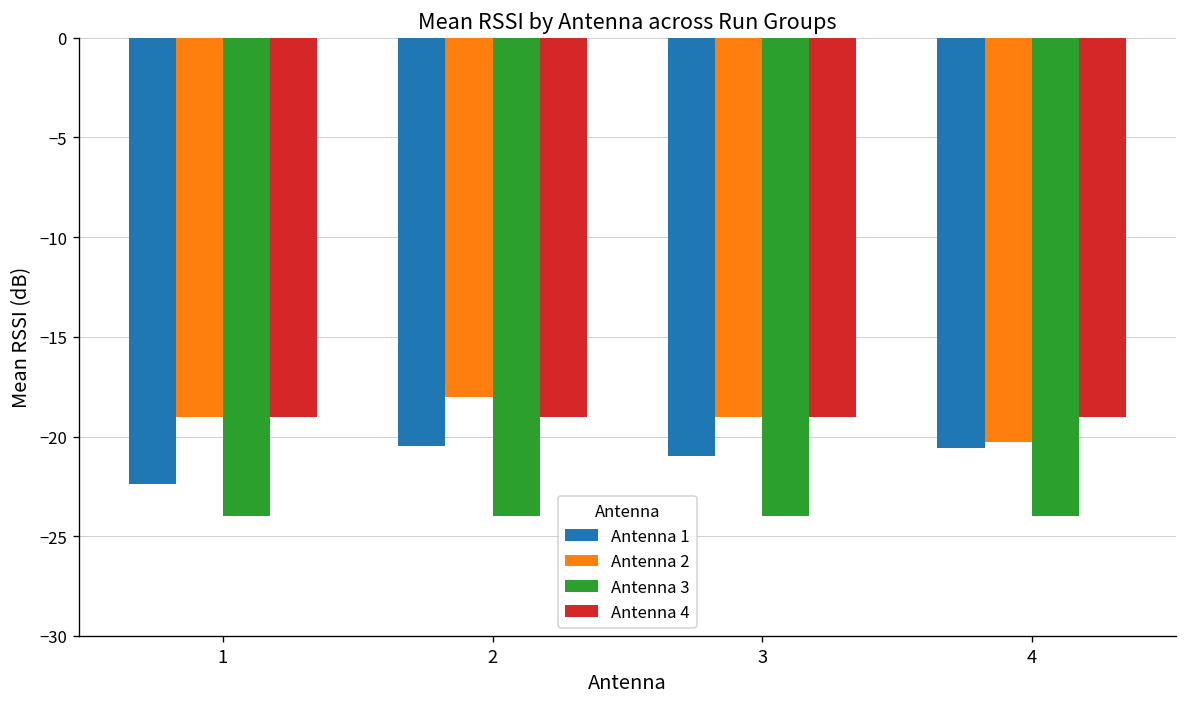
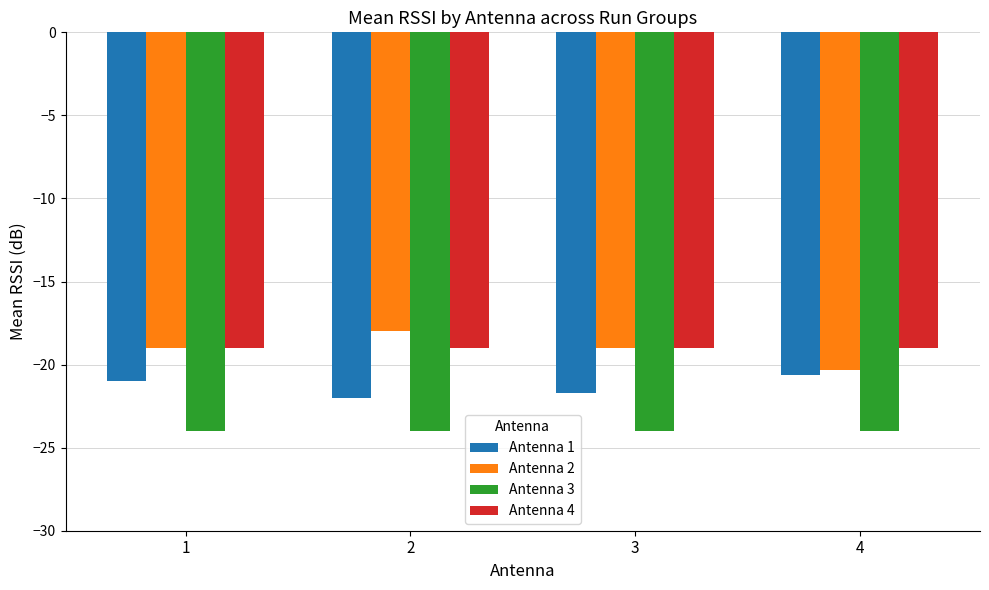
  {
    "Antenna 1": {
-     "1": -22.4,
-     "2": -20.5,
-     "3": -21.0,
+     "1": -21.0,
+     "2": -22.0,
+     "3": -21.7,
      "4": -20.6
    },
    "Antenna 2": {
      "1": -19.0,
      "2": -18.0,
      "3": -19.0,
      "4": -20.3
    },
    "Antenna 3": {
      "1": -24.0,
      "2": -24.0,
      "3": -24.0,
      "4": -24.0
    },
    "Antenna 4": {
      "1": -19.0,
      "2": -19.0,
      "3": -19.0,
      "4": -19.0
    }
  }
